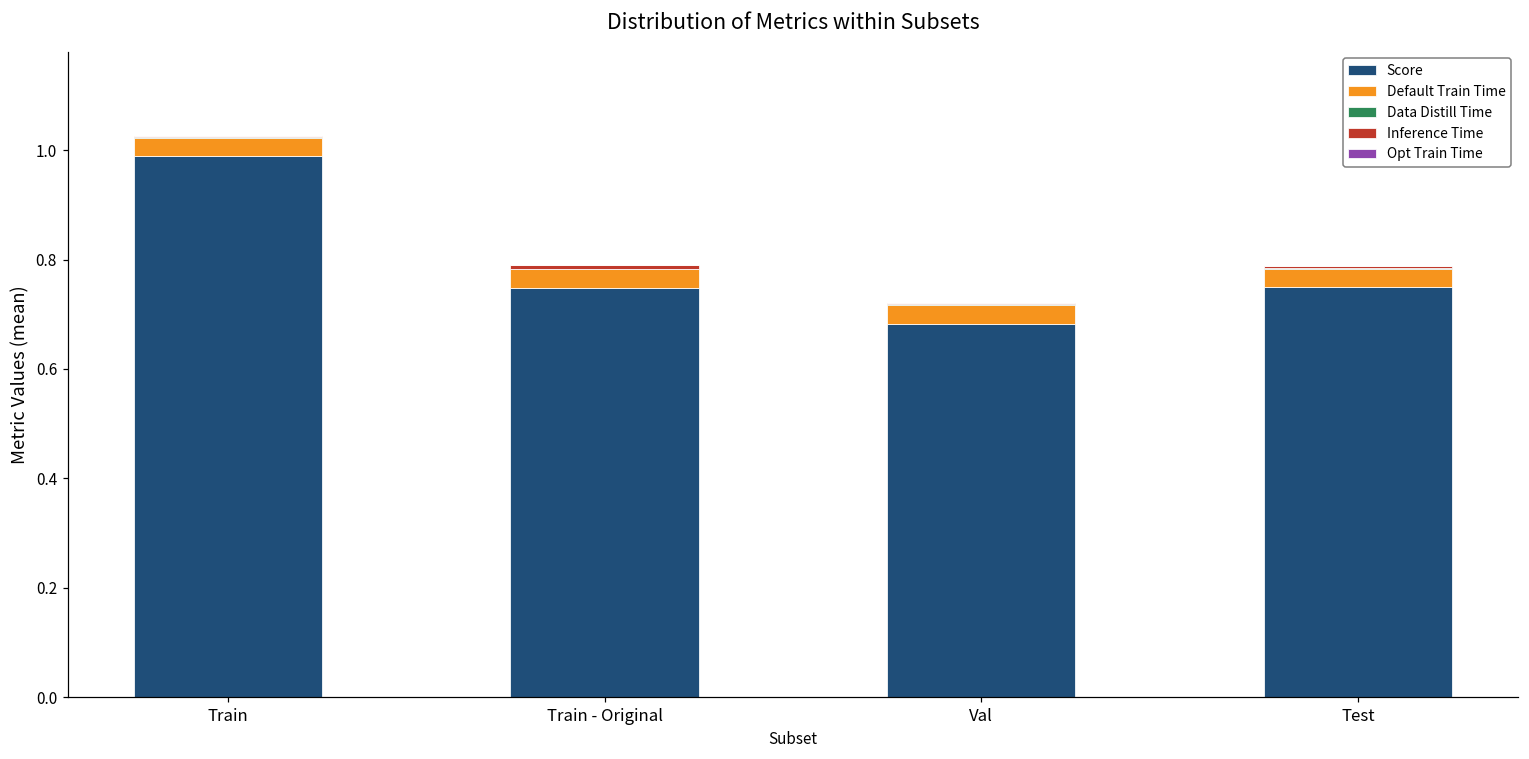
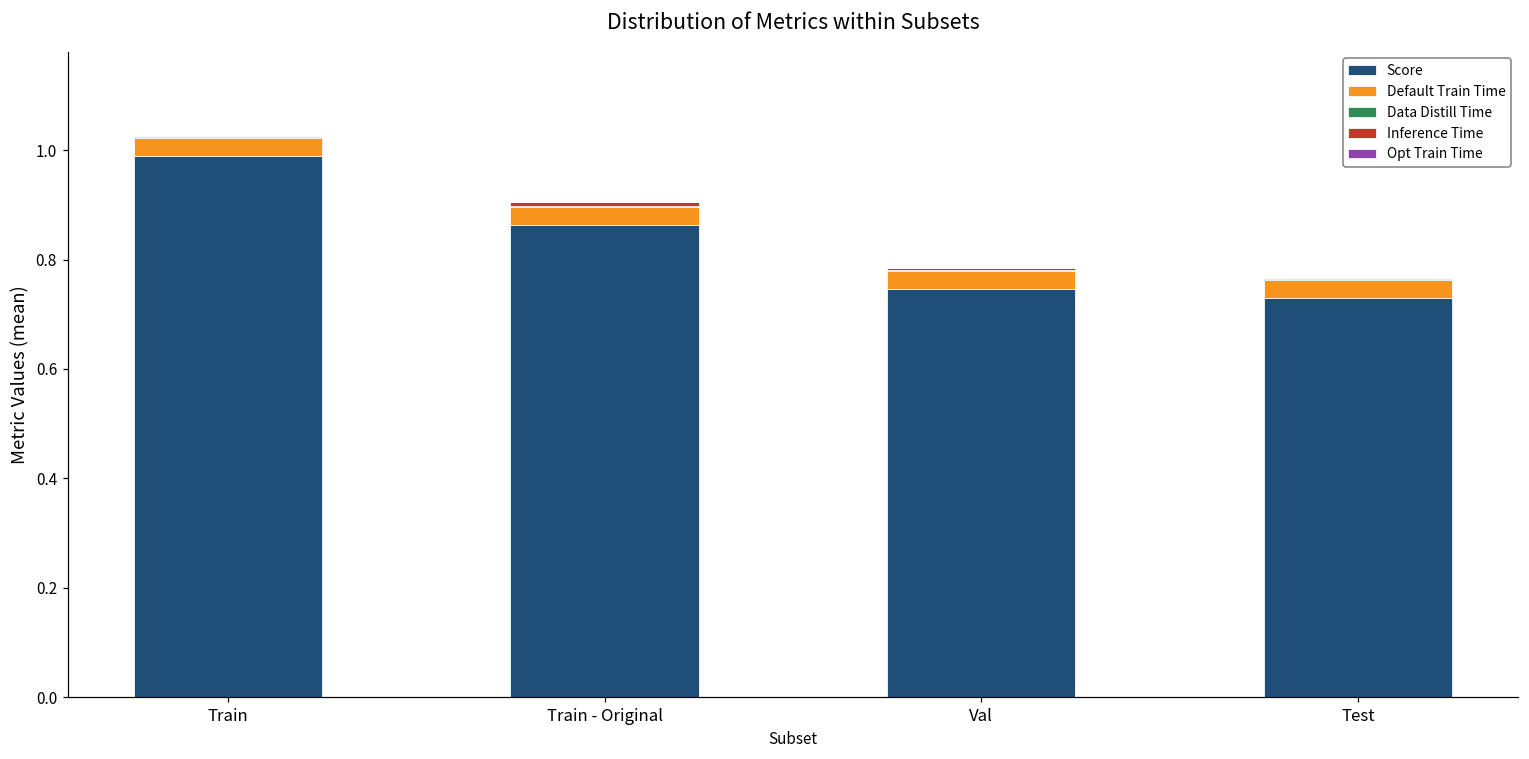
  {
    "Score": {
      "Train": 0.99,
-     "Train - Original": 0.75,
-     "Val": 0.68,
-     "Test": 0.75
+     "Train - Original": 0.86,
+     "Val": 0.75,
+     "Test": 0.73
    },
    "Default Train Time": {
      "Train": 0.03,
      "Train - Original": 0.03,
      "Val": 0.03,
      "Test": 0.03
    },
    "Opt Train Time": {
      "Train": 0.00,
      "Val": 0.00,
      "Test": 0.00
    }
  }
